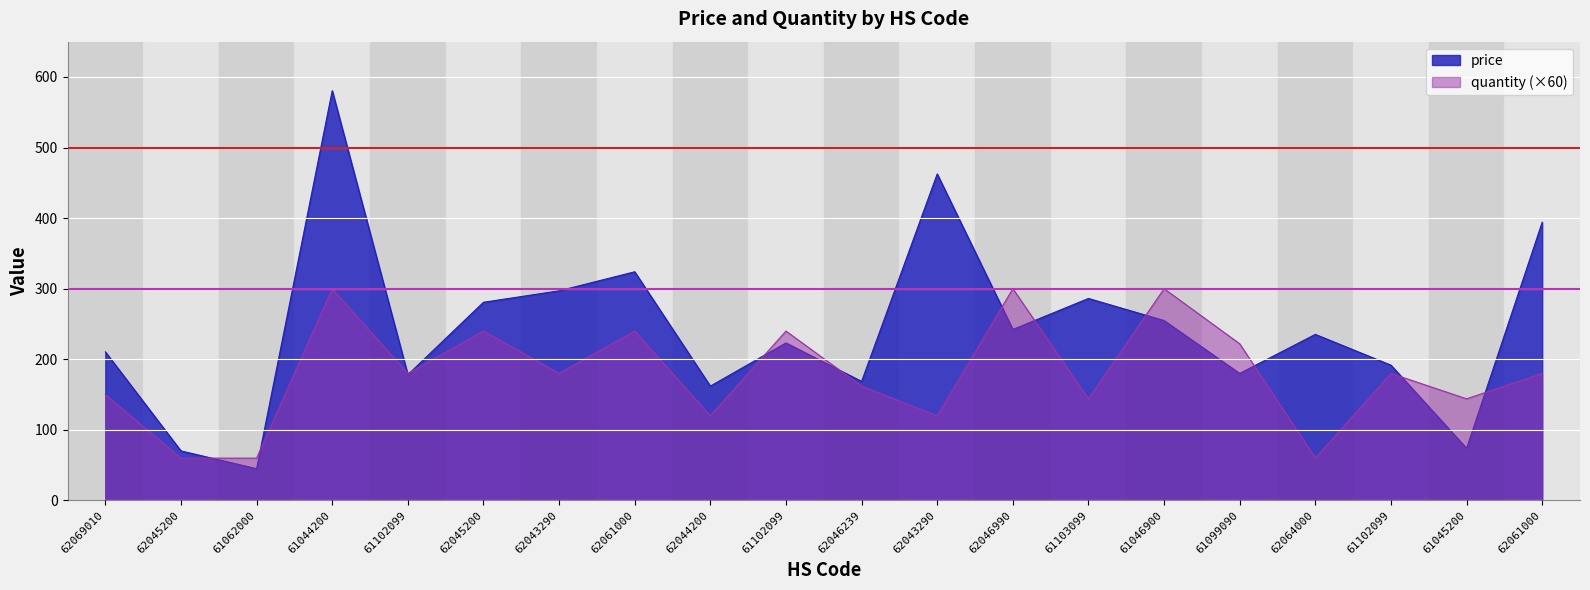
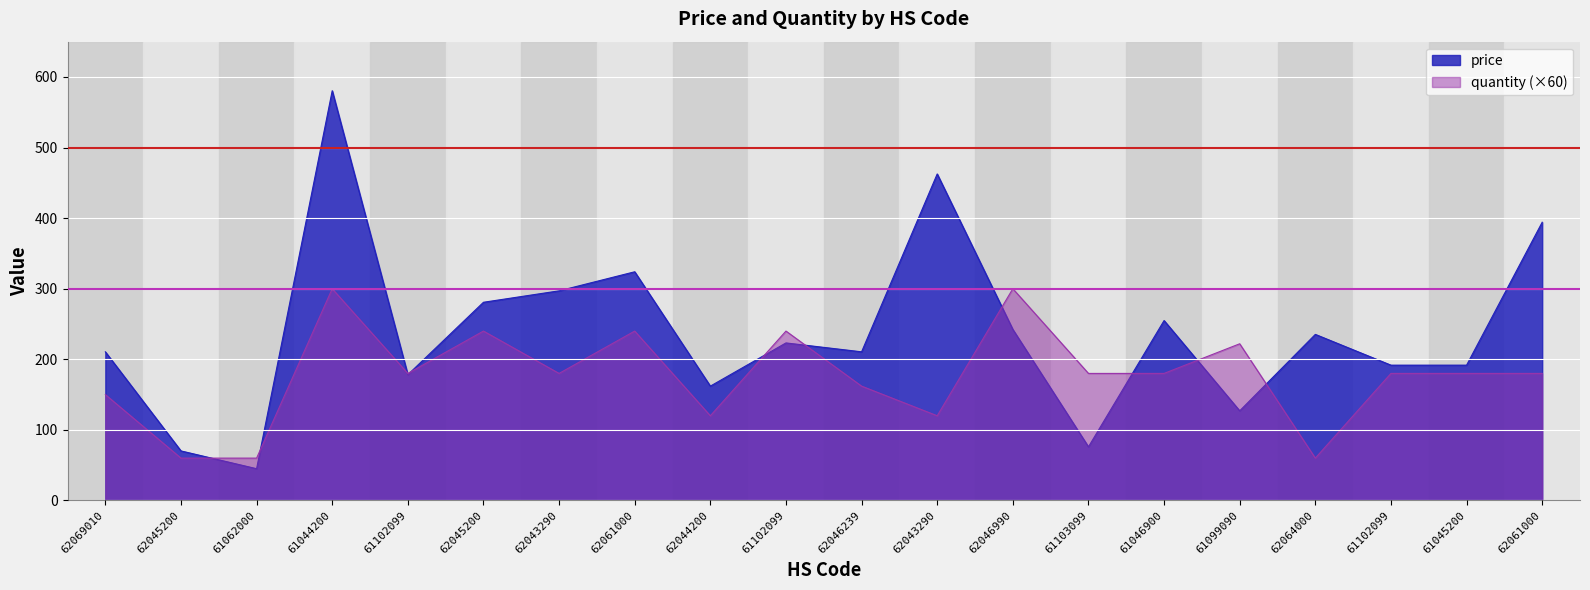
  {
    "price": {
      "62069010": 210,
      "61062000": 50,
      "61044200": 580,
      "62044200": 160,
-     "62046239": 170,
+     "62046239": 210,
      "62046990": 240,
-     "61103099": 290,
+     "61103099": 80,
      "61046900": 250,
-     "61099090": 180,
+     "61099090": 130,
      "62064000": 240,
-     "61045200": 70
+     "61045200": 190
    },
    "quantity (×60)": {
      "62069010": 150,
      "61062000": 60,
      "61044200": 300,
      "62044200": 120,
      "62046239": 160,
      "62046990": 300,
-     "61103099": 140,
-     "61046900": 300,
+     "61103099": 180,
+     "61046900": 180,
      "61099090": 220,
      "62064000": 60,
-     "61045200": 140
+     "61045200": 180
    }
  }
